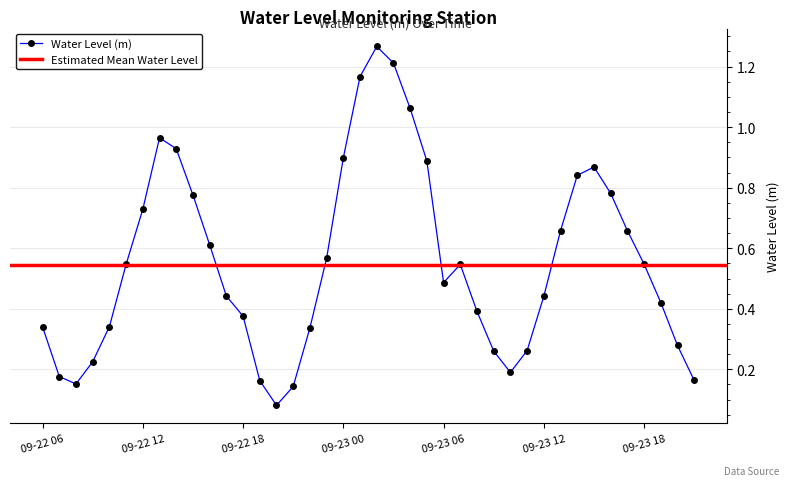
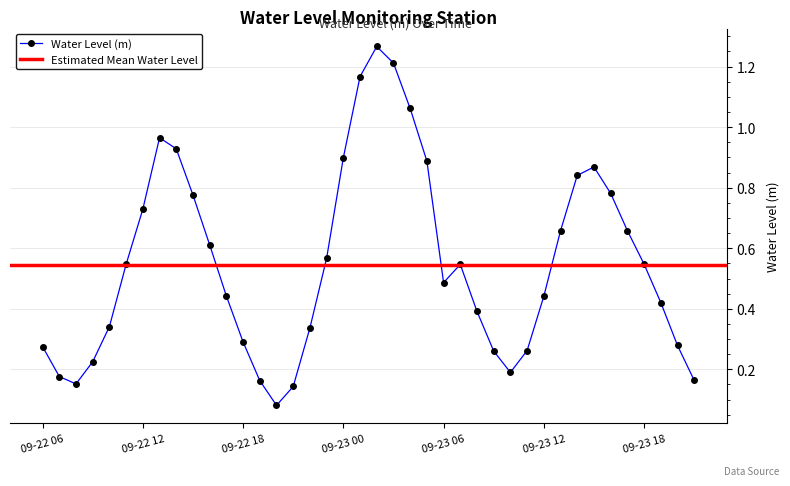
  {
-   "09-22 06": 0.34,
+   "09-22 06": 0.27,
    "09-22 12": 0.73,
-   "09-22 18": 0.38,
+   "09-22 18": 0.29,
    "09-23 00": 0.90,
    "09-23 06": 0.49,
    "09-23 12": 0.44,
    "09-23 18": 0.55
  }
